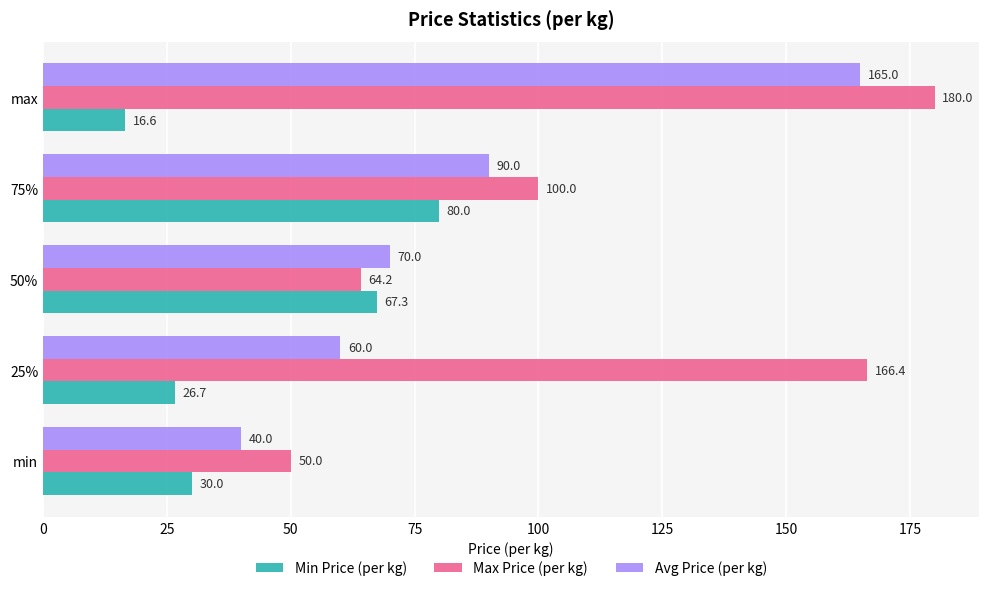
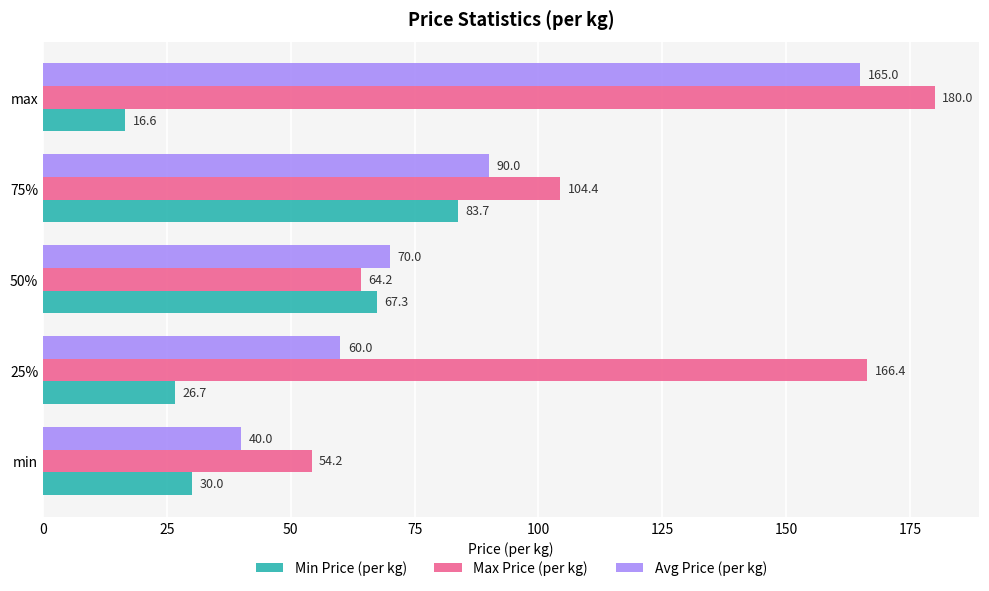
  {
    "Min Price (per kg)": {
      "max": 16.6,
-     "75%": 80.0,
+     "75%": 83.7,
      "50%": 67.3,
      "25%": 26.7,
      "min": 30.0
    },
    "Max Price (per kg)": {
      "max": 180.0,
-     "75%": 100.0,
+     "75%": 104.4,
      "50%": 64.2,
      "25%": 166.4,
-     "min": 50.0
+     "min": 54.2
    },
    "Avg Price (per kg)": {
      "max": 165.0,
      "75%": 90.0,
      "50%": 70.0,
      "25%": 60.0,
      "min": 40.0
    }
  }
